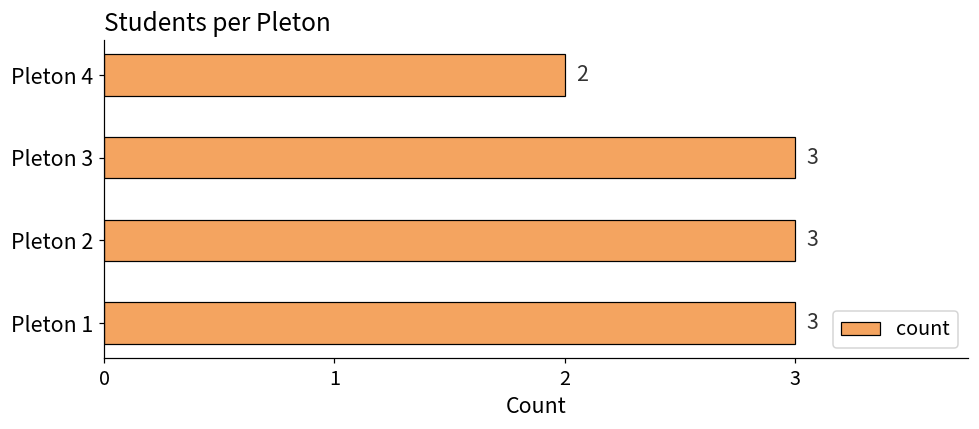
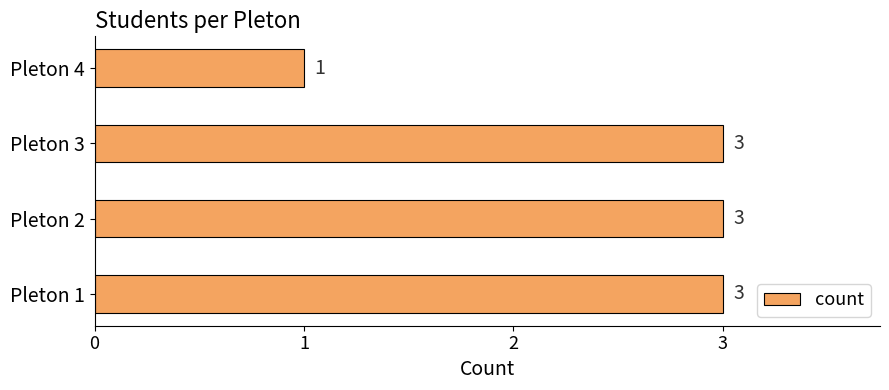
  {
-   "Pleton 4": 2,
+   "Pleton 4": 1,
    "Pleton 3": 3,
    "Pleton 2": 3,
    "Pleton 1": 3
  }
